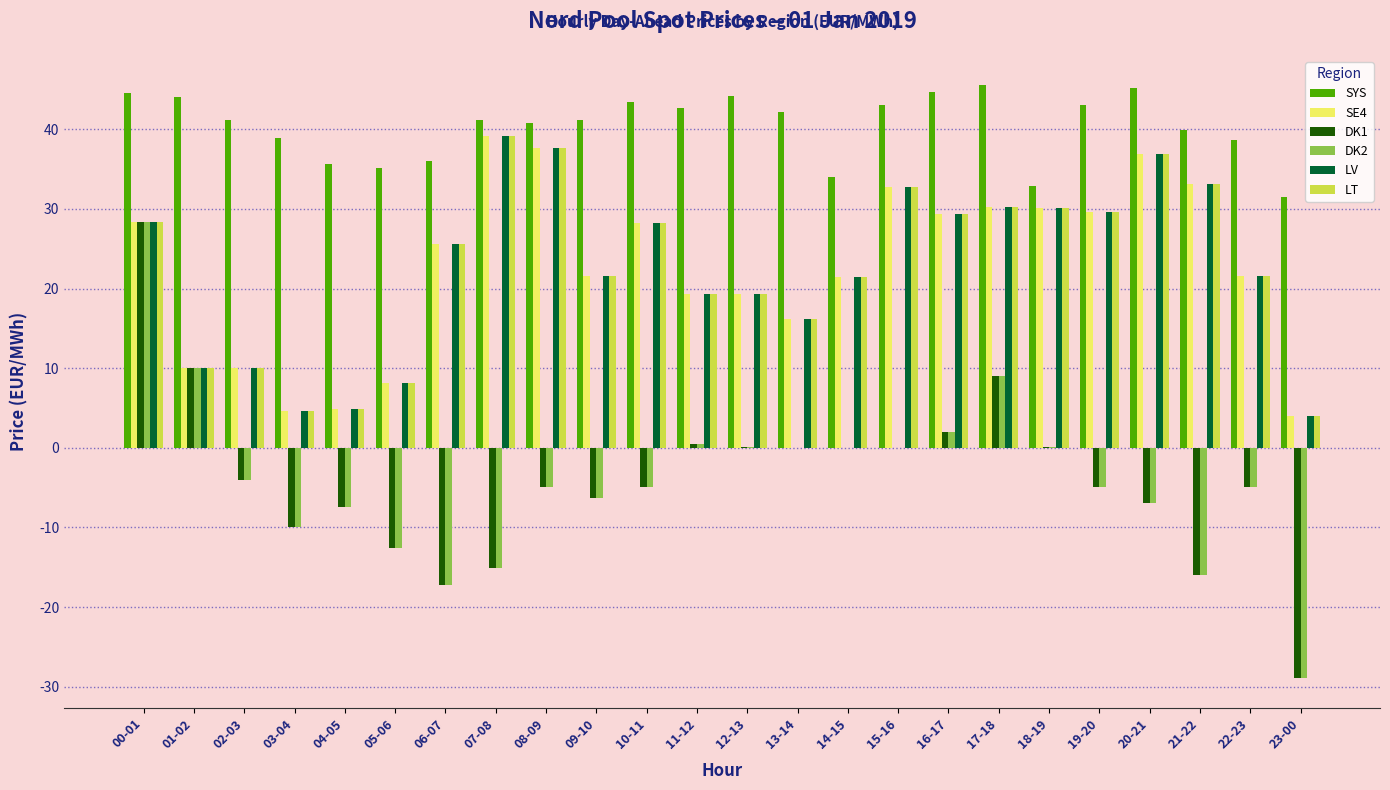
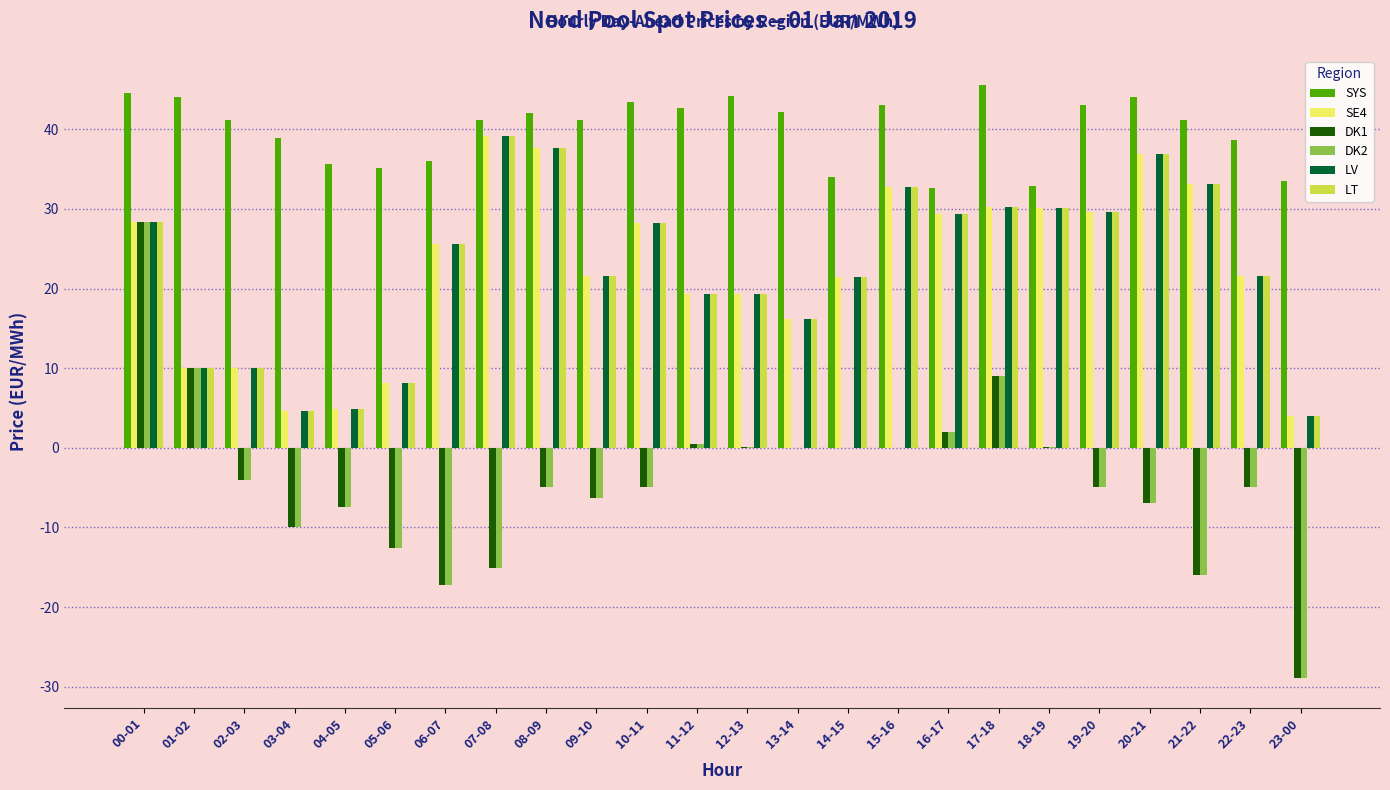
  {
    "SYS": {
      "00-01": 45,
      "01-02": 44,
      "02-03": 41,
      "03-04": 39,
      "04-05": 36,
      "05-06": 35,
      "06-07": 36,
      "07-08": 41,
-     "08-09": 41,
+     "08-09": 42,
      "09-10": 41,
      "10-11": 43,
      "11-12": 43,
      "12-13": 44,
      "13-14": 42,
      "14-15": 34,
      "15-16": 43,
-     "16-17": 45,
+     "16-17": 33,
      "17-18": 46,
      "18-19": 33,
      "19-20": 43,
-     "20-21": 45,
-     "21-22": 40,
+     "20-21": 44,
+     "21-22": 41,
      "22-23": 39,
-     "23-00": 32
+     "23-00": 34
    },
    "DK2": {
      "00-01": 28,
      "01-02": 10,
      "02-03": -4,
      "03-04": -10,
      "04-05": -7,
      "05-06": -13,
      "06-07": -17,
      "07-08": -15,
      "08-09": -5,
      "09-10": -6,
      "10-11": -5,
      "11-12": 0,
      "14-15": 0,
      "16-17": 2,
      "17-18": 9,
      "19-20": -5,
      "20-21": -7,
      "21-22": -16,
      "22-23": -5,
      "23-00": -29
    }
  }
